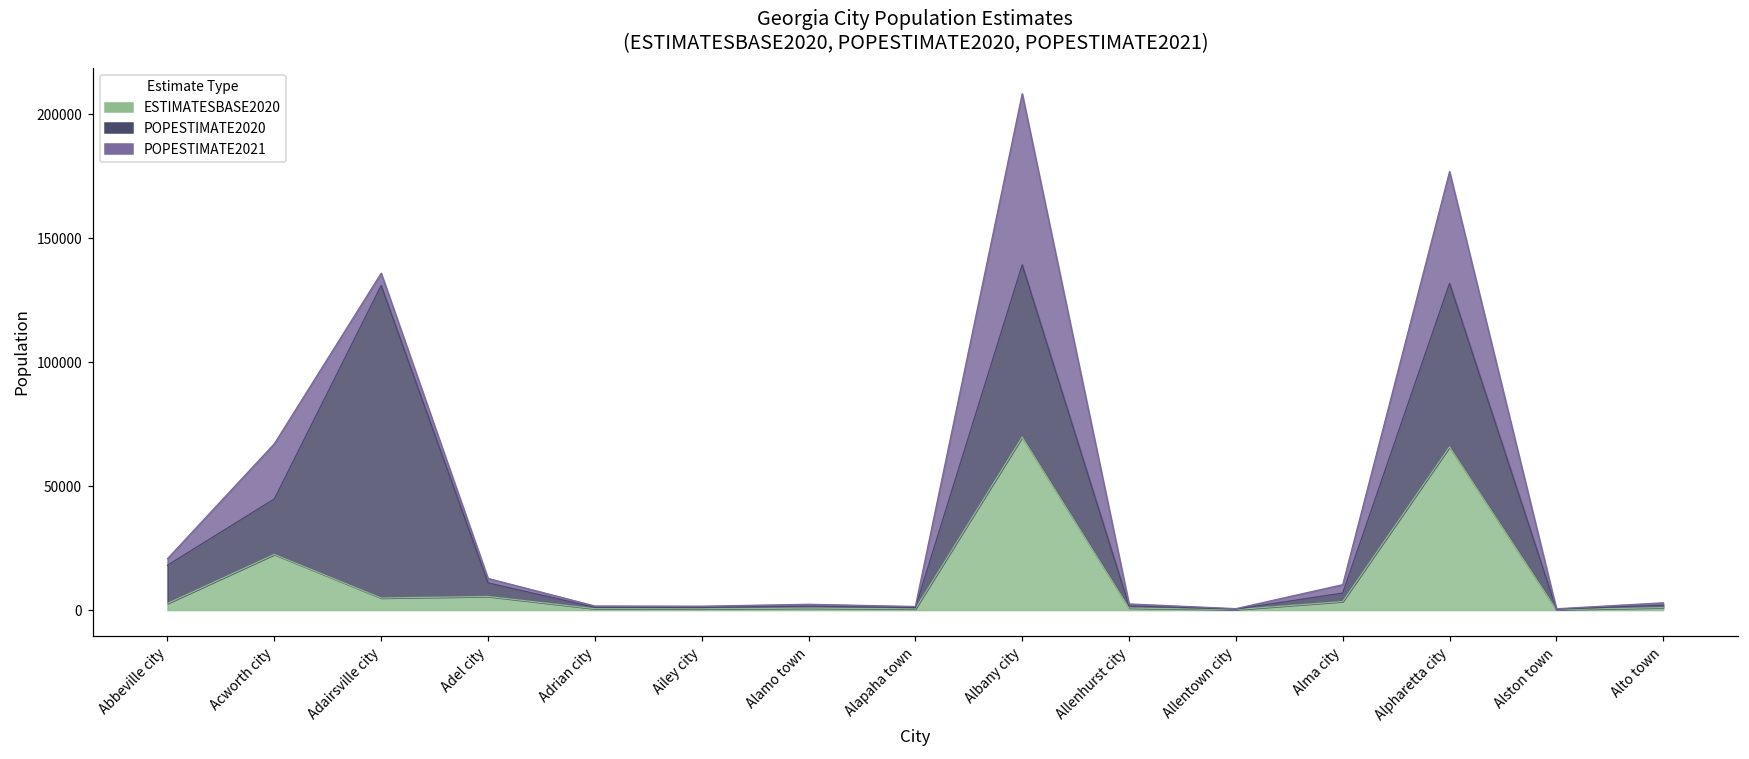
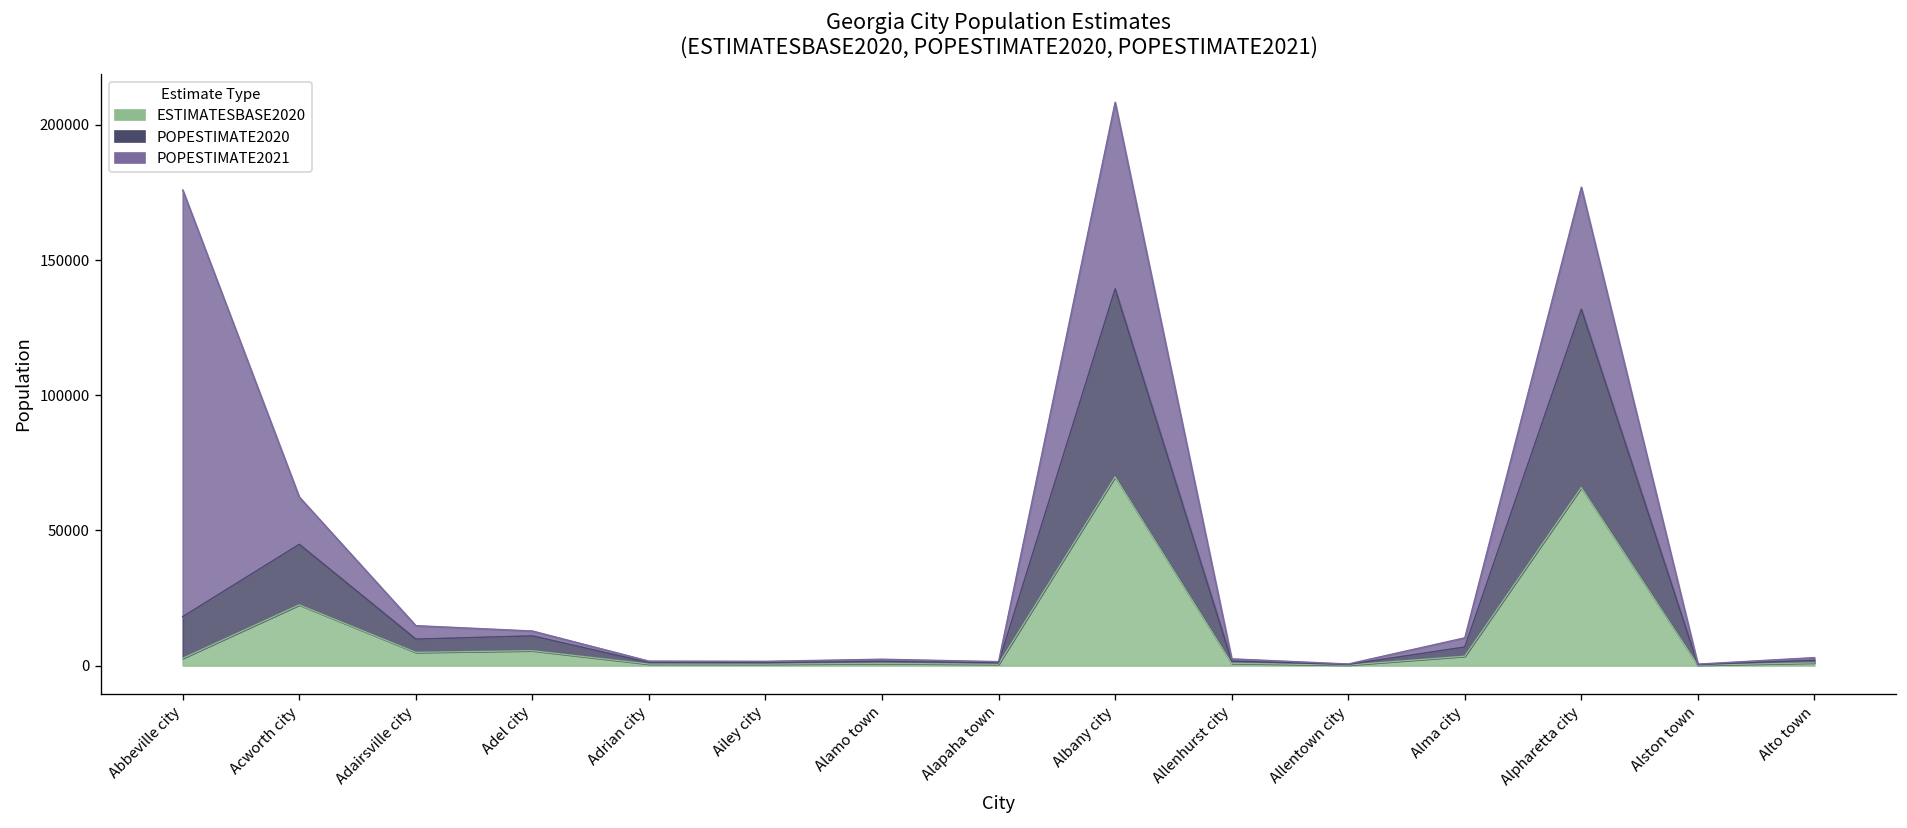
  {
    "ESTIMATESBASE2020": {
      "Abbeville city": 3000,
      "Acworth city": 22000,
      "Adairsville city": 5000,
      "Adel city": 5000,
      "Albany city": 70000,
      "Alma city": 3000,
      "Alpharetta city": 66000
    },
    "POPESTIMATE2020": {
      "Abbeville city": 15000,
      "Acworth city": 22000,
-     "Adairsville city": 126000,
+     "Adairsville city": 5000,
      "Adel city": 5000,
      "Albany city": 69000,
      "Alma city": 3000,
      "Alpharetta city": 66000
    },
    "POPESTIMATE2021": {
-     "Abbeville city": 3000,
-     "Acworth city": 22000,
+     "Abbeville city": 158000,
+     "Acworth city": 17000,
      "Adairsville city": 5000,
      "Adel city": 2000,
      "Albany city": 69000,
      "Alma city": 3000,
      "Alpharetta city": 45000
    }
  }
